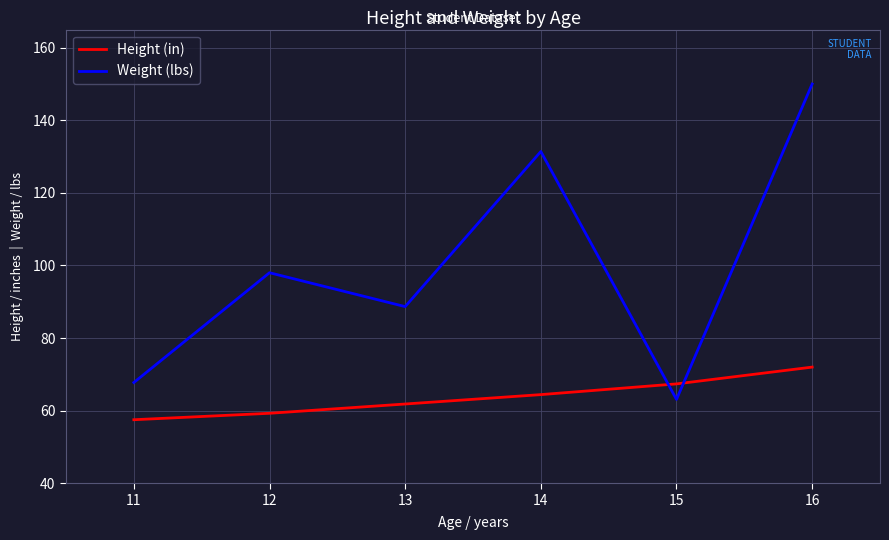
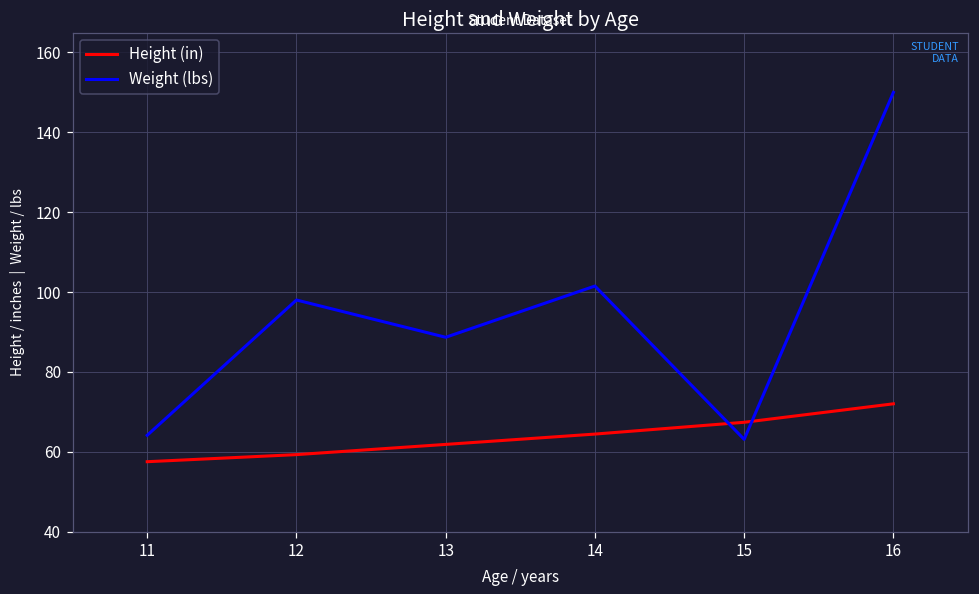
  {
    "Height (in)": {
      "11": 58,
      "12": 59,
      "13": 62,
      "14": 64,
      "15": 67,
      "16": 72
    },
    "Weight (lbs)": {
-     "11": 68,
+     "11": 64,
      "12": 98,
      "13": 89,
-     "14": 131,
+     "14": 102,
      "15": 63,
      "16": 150
    }
  }
